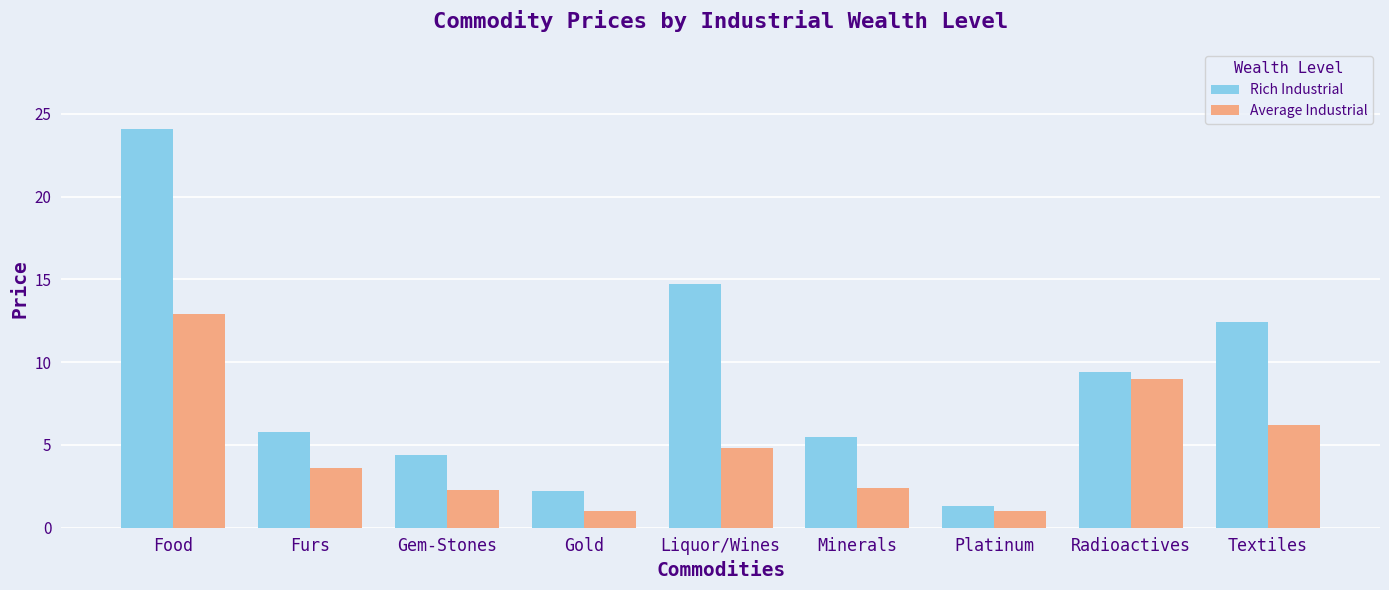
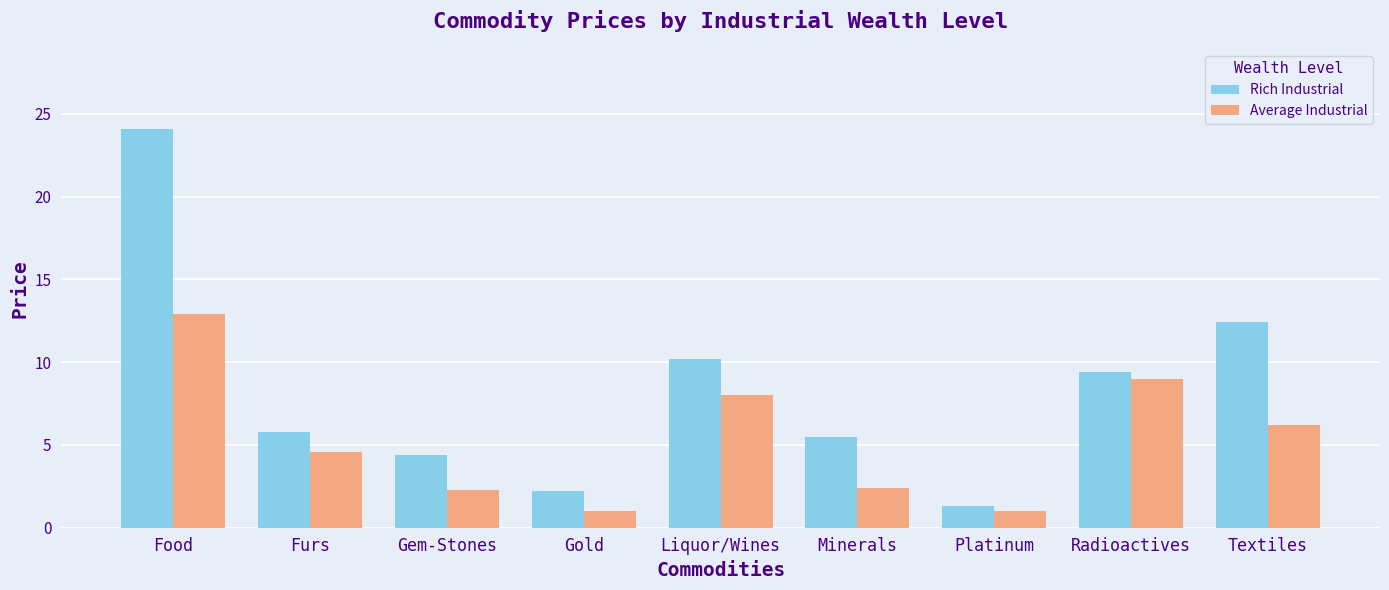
  {
    "Rich Industrial": {
      "Food": 24.1,
      "Furs": 5.8,
      "Gem-Stones": 4.4,
      "Gold": 2.2,
-     "Liquor/Wines": 14.7,
+     "Liquor/Wines": 10.2,
      "Minerals": 5.5,
      "Platinum": 1.3,
      "Radioactives": 9.4,
      "Textiles": 12.4
    },
    "Average Industrial": {
      "Food": 12.9,
-     "Furs": 3.6,
+     "Furs": 4.6,
      "Gem-Stones": 2.3,
      "Gold": 1.0,
-     "Liquor/Wines": 4.8,
+     "Liquor/Wines": 8.0,
      "Minerals": 2.4,
      "Platinum": 1.0,
      "Radioactives": 9.0,
      "Textiles": 6.2
    }
  }
